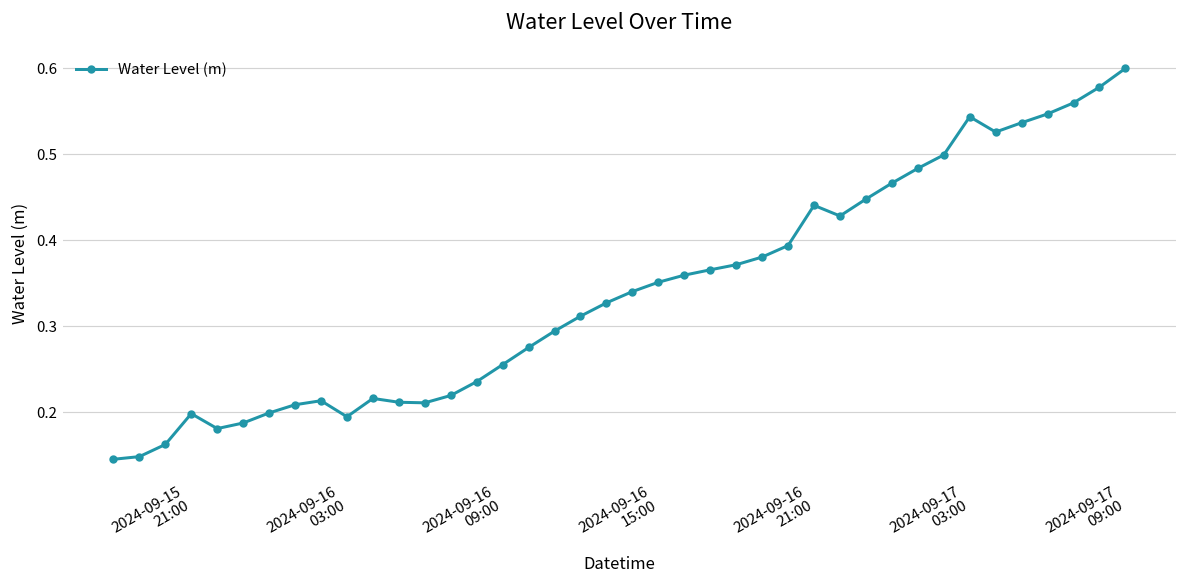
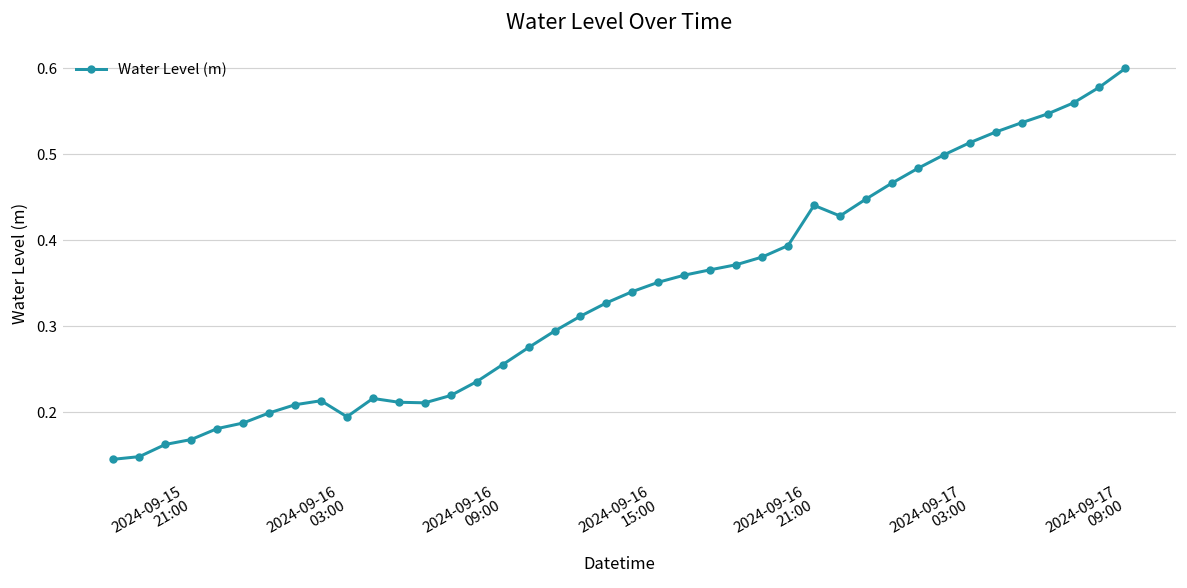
  {
-   "2024-09-15 21:00": 0.20,
+   "2024-09-15 21:00": 0.17,
    "2024-09-16 03:00": 0.20,
    "2024-09-16 09:00": 0.26,
    "2024-09-16 15:00": 0.35,
    "2024-09-16 21:00": 0.44,
-   "2024-09-17 03:00": 0.54,
+   "2024-09-17 03:00": 0.51,
    "2024-09-17 09:00": 0.60
  }
